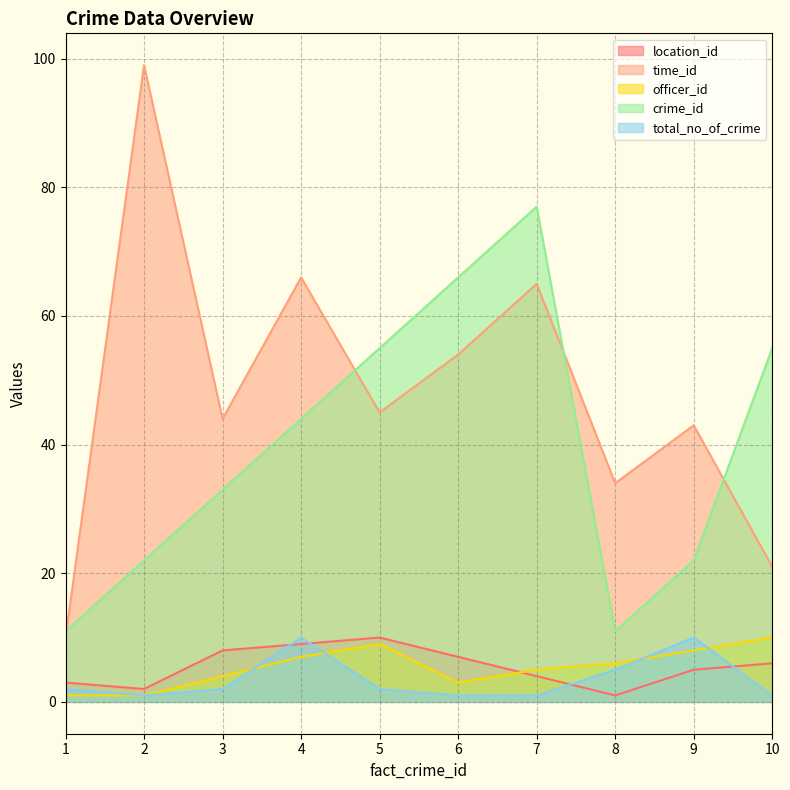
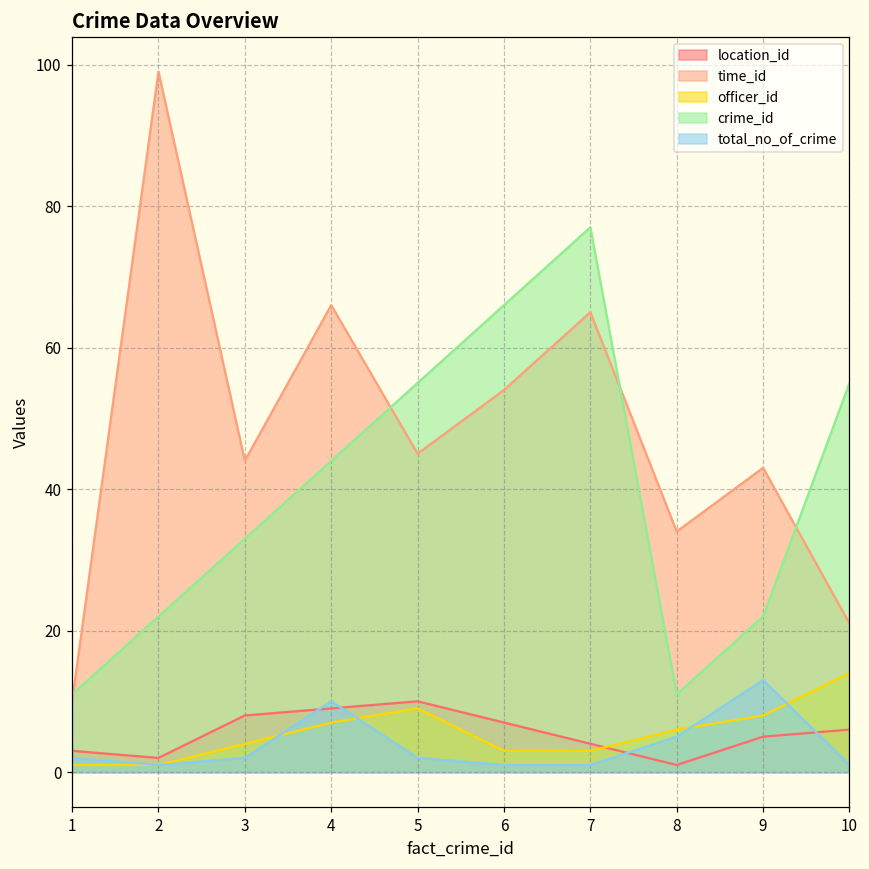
  {
    "officer_id": {
      "1": 1,
      "3": 4,
      "4": 7,
      "5": 9,
      "6": 3,
-     "7": 5,
+     "7": 3,
      "8": 6,
      "9": 8,
-     "10": 10
+     "10": 14
    },
    "crime_id": {
      "1": 11,
      "2": 22,
      "3": 33,
      "4": 44,
      "5": 55,
      "6": 66,
      "7": 77,
      "8": 11,
      "9": 22,
      "10": 55
    },
    "total_no_of_crime": {
      "1": 2,
      "3": 2,
      "4": 10,
      "5": 2,
      "6": 1,
      "7": 1,
      "8": 5,
-     "9": 10,
+     "9": 13,
      "10": 1
    }
  }
